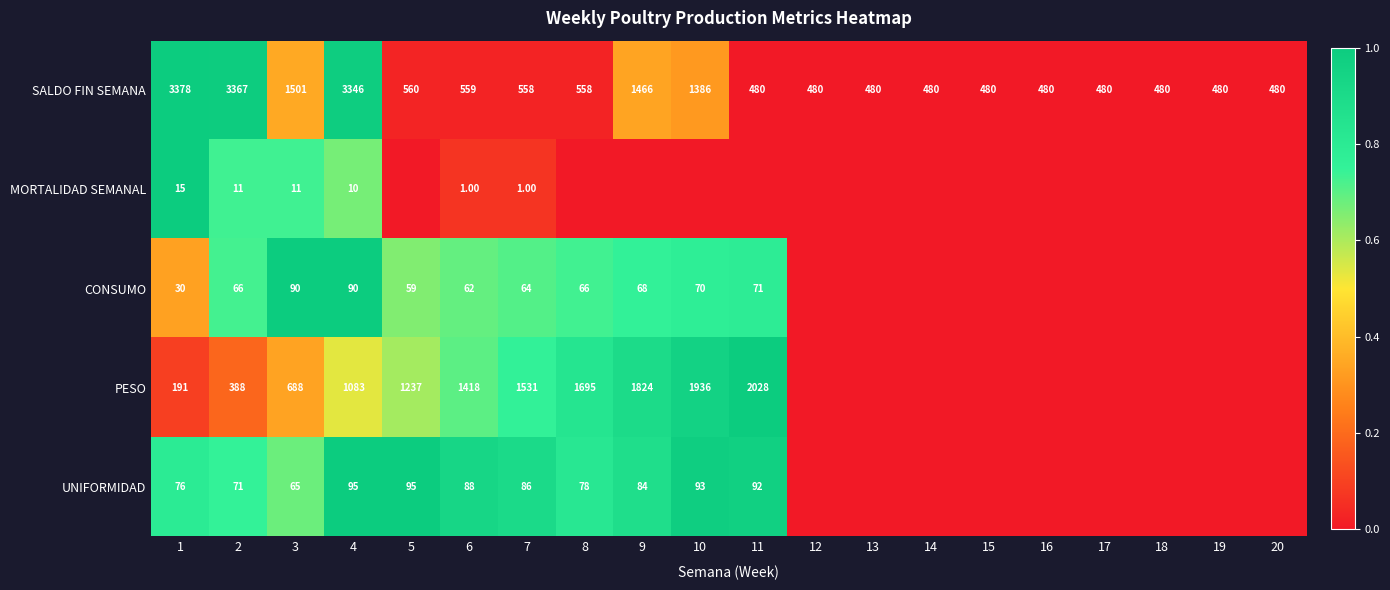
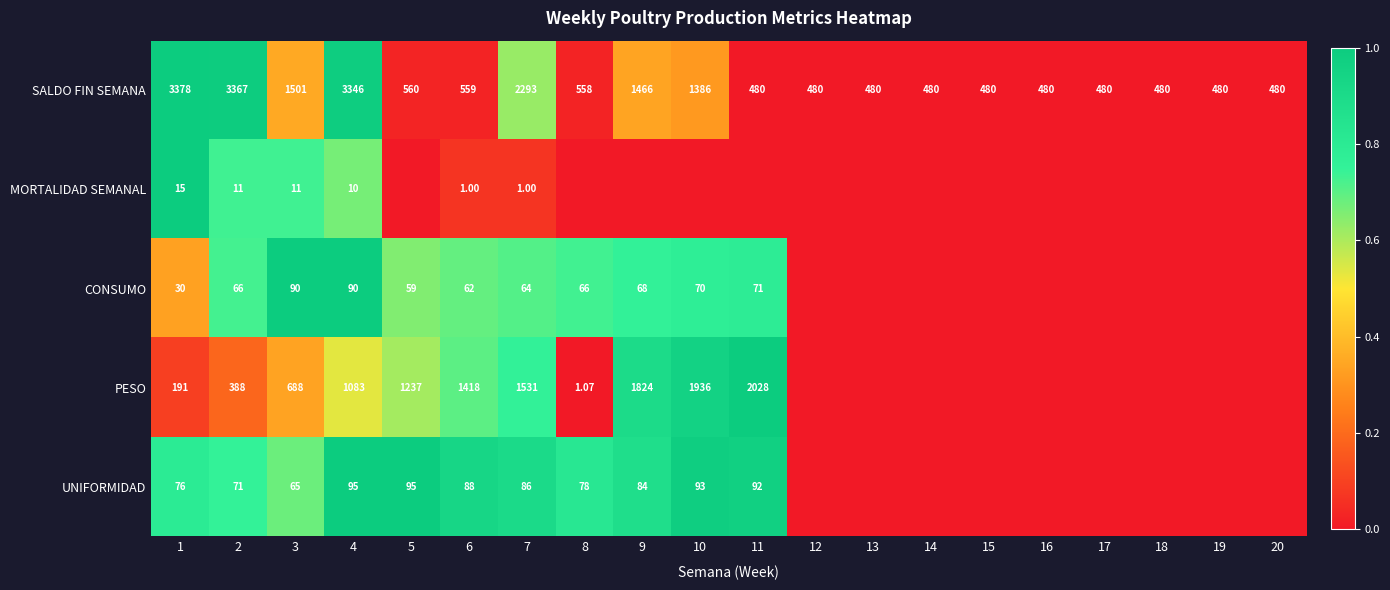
  {
    "SALDO FIN SEMANA": {
      "1": 3378,
      "2": 3367,
      "3": 1501,
      "4": 3346,
      "5": 560,
      "6": 559,
-     "7": 558,
+     "7": 2293,
      "8": 558,
      "9": 1466,
      "10": 1386,
      "11": 480,
      "12": 480,
      "13": 480,
      "14": 480,
      "15": 480,
      "16": 480,
      "17": 480,
      "18": 480,
      "19": 480,
      "20": 480
    },
    "MORTALIDAD SEMANAL": {
      "1": 15,
      "2": 11,
      "3": 11,
      "4": 10,
      "6": 1.00,
      "7": 1.00
    },
    "CONSUMO": {
      "1": 30,
      "2": 66,
      "3": 90,
      "4": 90,
      "5": 59,
      "6": 62,
      "7": 64,
      "8": 66,
      "9": 68,
      "10": 70,
      "11": 71
    },
    "PESO": {
      "1": 191,
      "2": 388,
      "3": 688,
      "4": 1083,
      "5": 1237,
      "6": 1418,
      "7": 1531,
-     "8": 1695,
+     "8": 1.07,
      "9": 1824,
      "10": 1936,
      "11": 2028
    },
    "UNIFORMIDAD": {
      "1": 76,
      "2": 71,
      "3": 65,
      "4": 95,
      "5": 95,
      "6": 88,
      "7": 86,
      "8": 78,
      "9": 84,
      "10": 93,
      "11": 92
    }
  }
